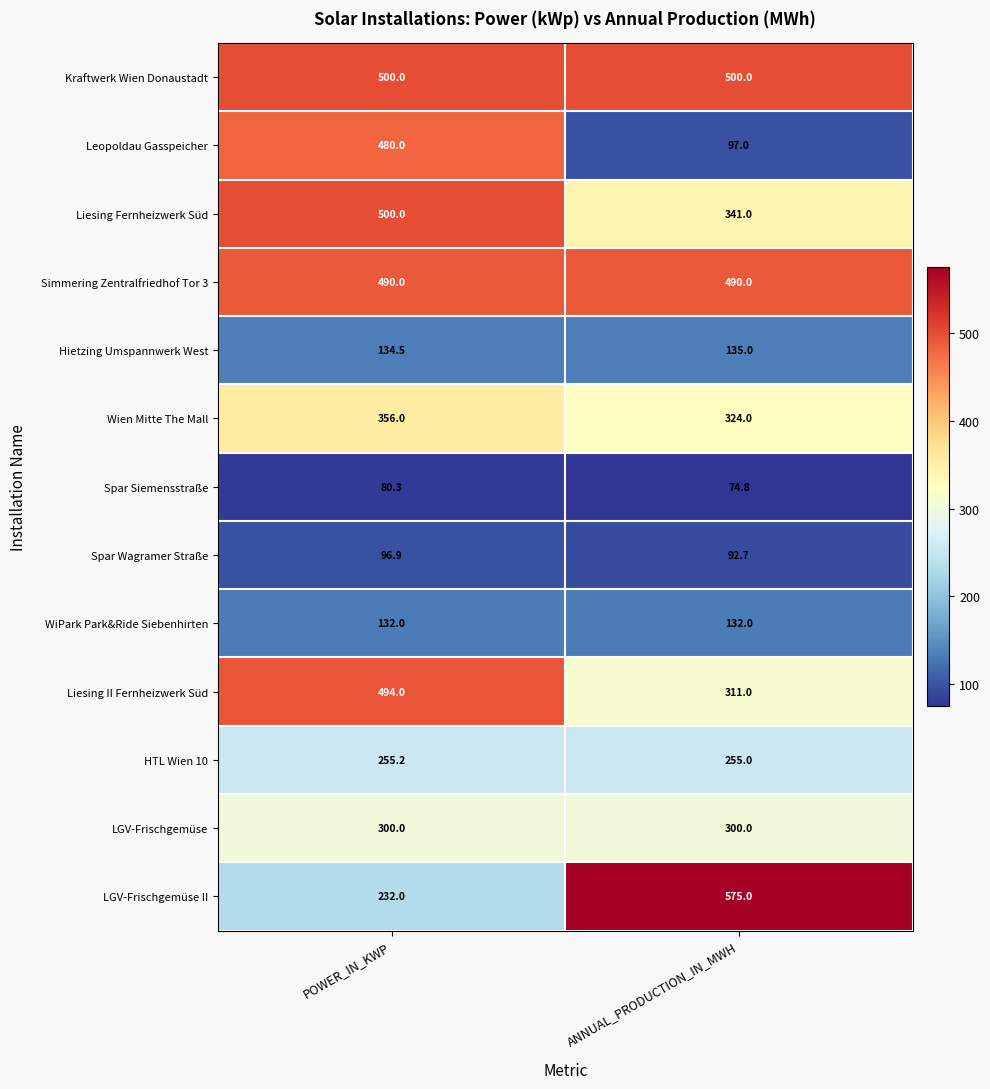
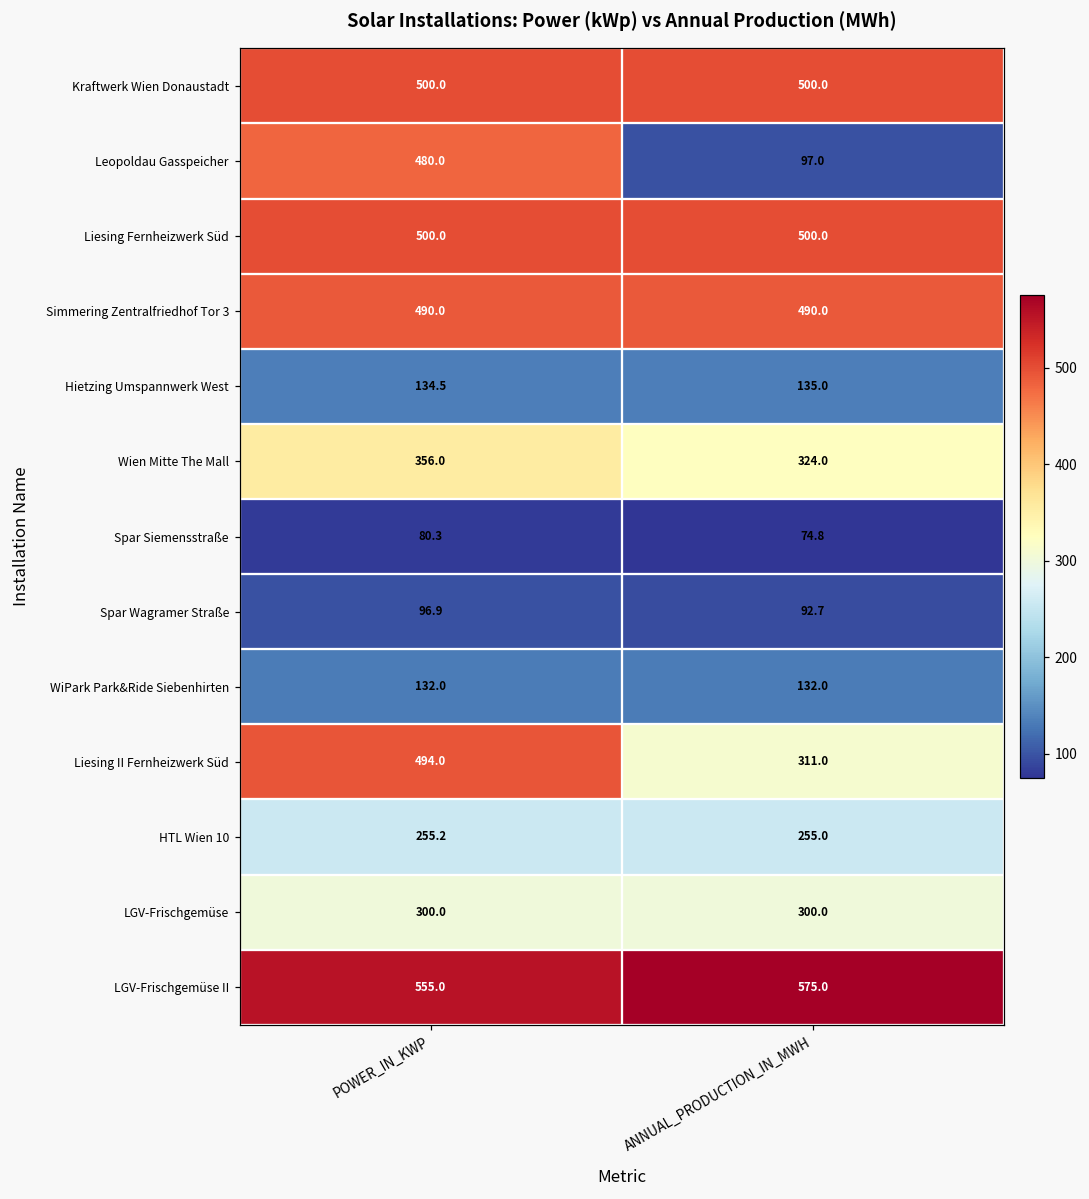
  {
    "Kraftwerk Wien Donaustadt": {
      "POWER_IN_KWP": 500.0,
      "ANNUAL_PRODUCTION_IN_MWH": 500.0
    },
    "Leopoldau Gasspeicher": {
      "POWER_IN_KWP": 480.0,
      "ANNUAL_PRODUCTION_IN_MWH": 97.0
    },
    "Liesing Fernheizwerk Süd": {
      "POWER_IN_KWP": 500.0,
-     "ANNUAL_PRODUCTION_IN_MWH": 341.0
+     "ANNUAL_PRODUCTION_IN_MWH": 500.0
    },
    "Simmering Zentralfriedhof Tor 3": {
      "POWER_IN_KWP": 490.0,
      "ANNUAL_PRODUCTION_IN_MWH": 490.0
    },
    "Hietzing Umspannwerk West": {
      "POWER_IN_KWP": 134.5,
      "ANNUAL_PRODUCTION_IN_MWH": 135.0
    },
    "Wien Mitte The Mall": {
      "POWER_IN_KWP": 356.0,
      "ANNUAL_PRODUCTION_IN_MWH": 324.0
    },
    "Spar Siemensstraße": {
      "POWER_IN_KWP": 80.3,
      "ANNUAL_PRODUCTION_IN_MWH": 74.8
    },
    "Spar Wagramer Straße": {
      "POWER_IN_KWP": 96.9,
      "ANNUAL_PRODUCTION_IN_MWH": 92.7
    },
    "WiPark Park&Ride Siebenhirten": {
      "POWER_IN_KWP": 132.0,
      "ANNUAL_PRODUCTION_IN_MWH": 132.0
    },
    "Liesing II Fernheizwerk Süd": {
      "POWER_IN_KWP": 494.0,
      "ANNUAL_PRODUCTION_IN_MWH": 311.0
    },
    "HTL Wien 10": {
      "POWER_IN_KWP": 255.2,
      "ANNUAL_PRODUCTION_IN_MWH": 255.0
    },
    "LGV-Frischgemüse": {
      "POWER_IN_KWP": 300.0,
      "ANNUAL_PRODUCTION_IN_MWH": 300.0
    },
    "LGV-Frischgemüse II": {
-     "POWER_IN_KWP": 232.0,
+     "POWER_IN_KWP": 555.0,
      "ANNUAL_PRODUCTION_IN_MWH": 575.0
    }
  }
